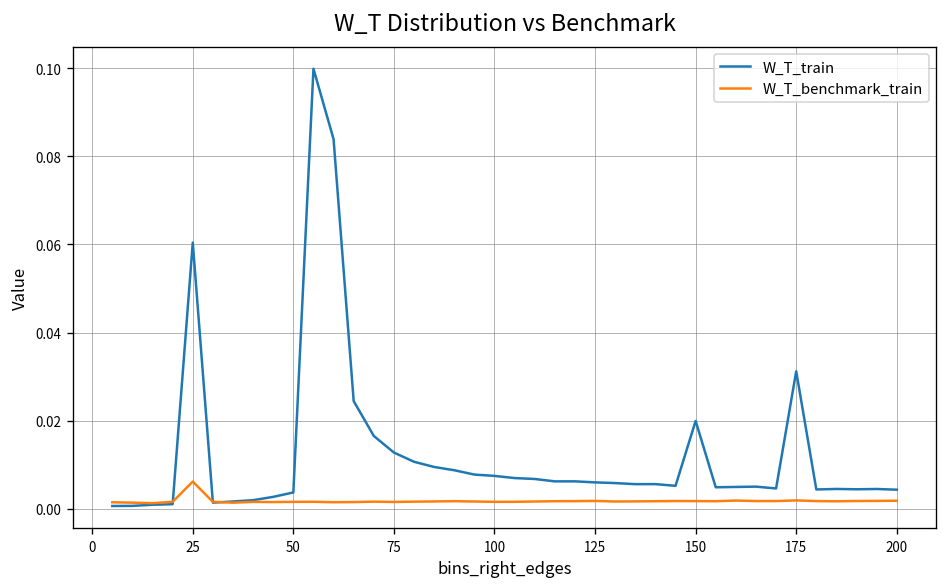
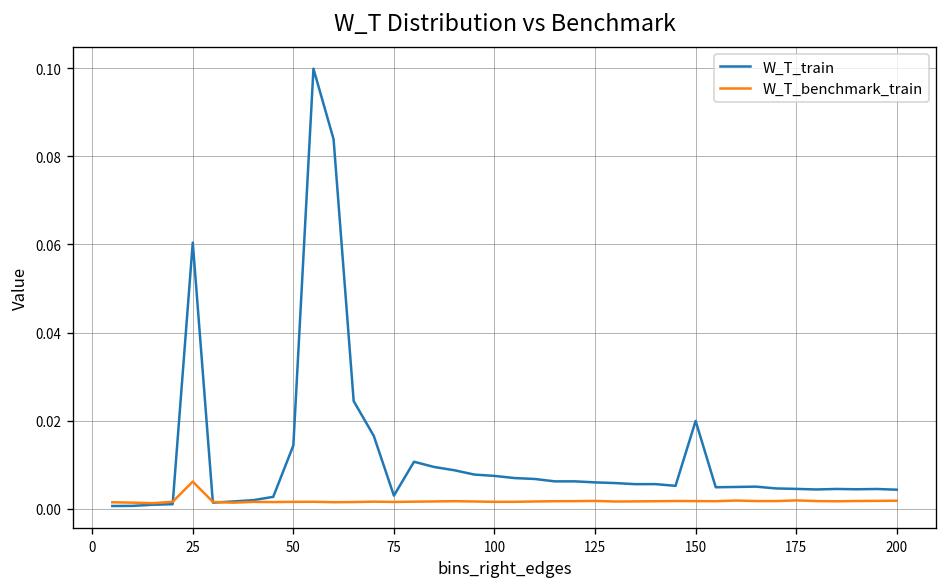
  {
    "W_T_train": {
      "25": 0.060,
-     "50": 0.004,
-     "75": 0.013,
+     "50": 0.014,
+     "75": 0.003,
      "100": 0.007,
      "125": 0.006,
      "150": 0.020,
-     "175": 0.031,
+     "175": 0.005,
      "200": 0.004
    },
    "W_T_benchmark_train": {
      "25": 0.006,
      "50": 0.002,
      "75": 0.002,
      "100": 0.002,
      "125": 0.002,
      "150": 0.002,
      "175": 0.002,
      "200": 0.002
    }
  }
